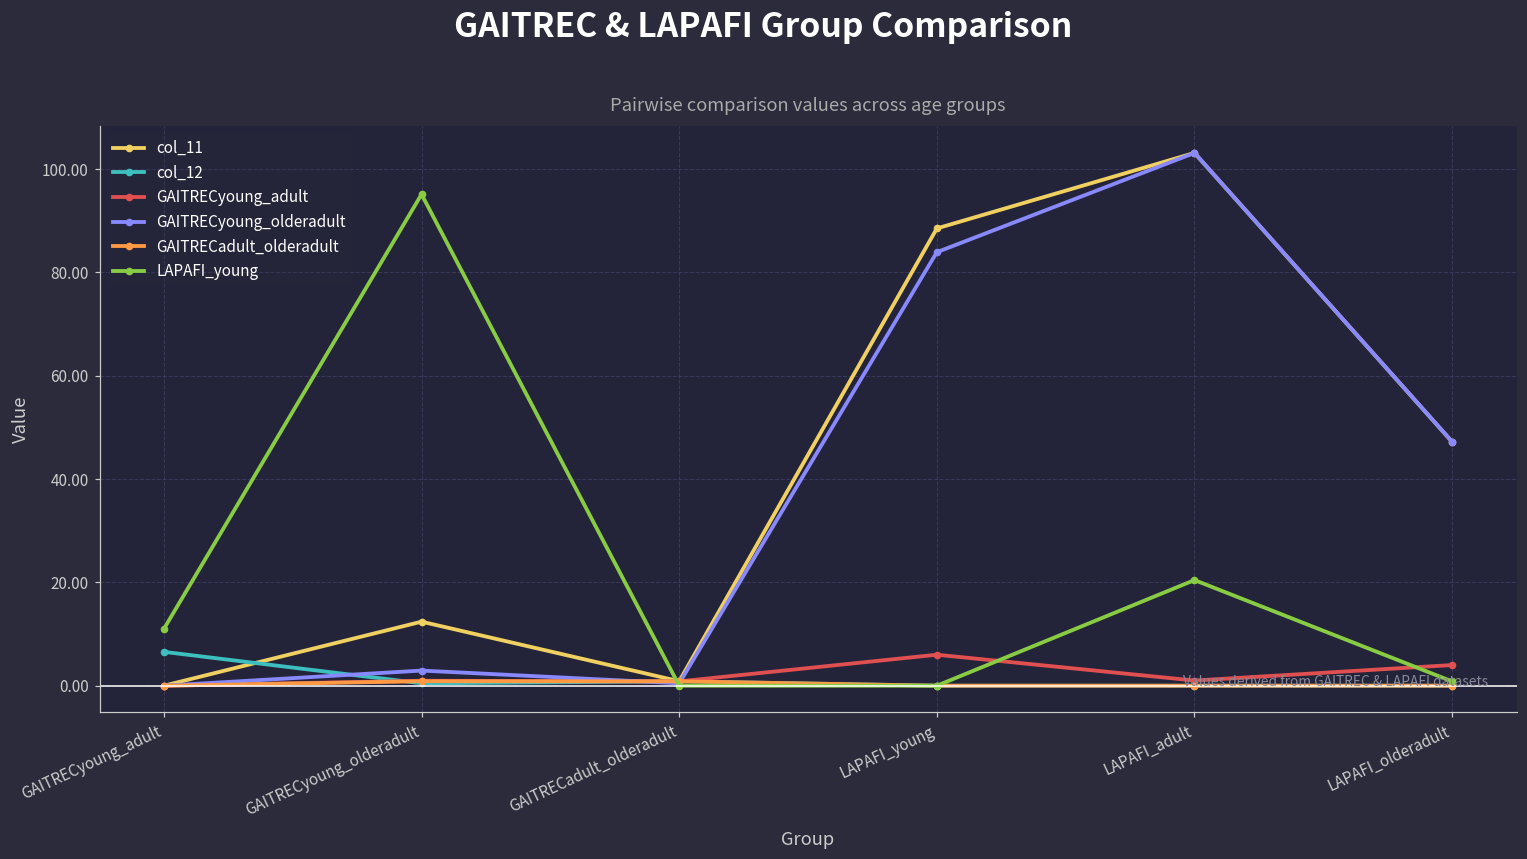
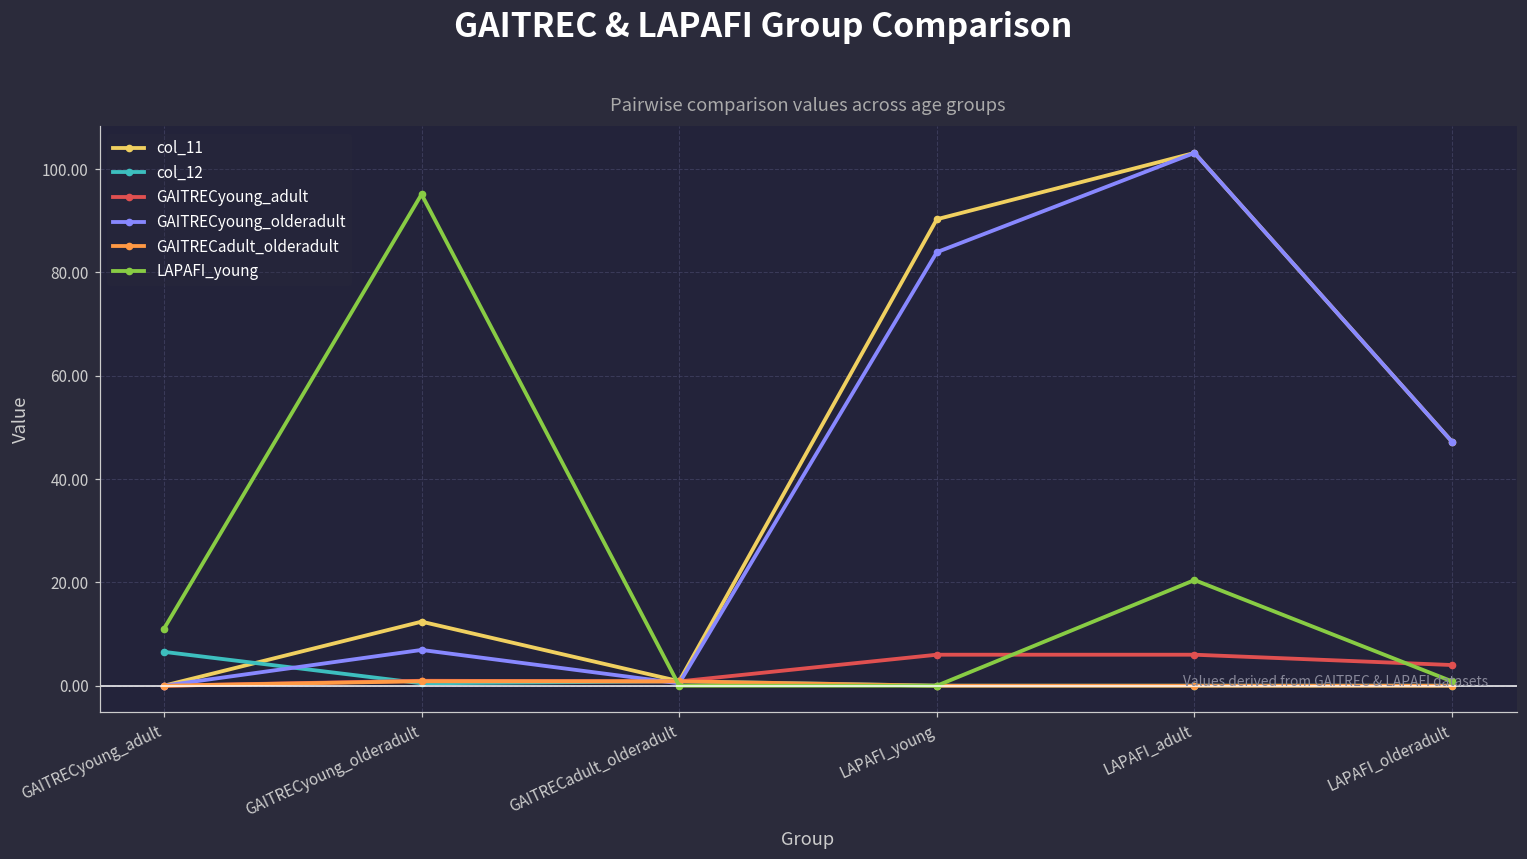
  {
    "col_11": {
      "GAITRECyoung_olderadult": 12,
-     "LAPAFI_young": 89
+     "LAPAFI_young": 90
    },
    "col_12": {
      "GAITRECyoung_adult": 7
    },
    "GAITRECyoung_adult": {
      "LAPAFI_young": 6,
-     "LAPAFI_adult": 1,
+     "LAPAFI_adult": 6,
      "LAPAFI_olderadult": 4
    },
    "GAITRECyoung_olderadult": {
-     "GAITRECyoung_olderadult": 3,
+     "GAITRECyoung_olderadult": 7,
      "LAPAFI_young": 84
    },
    "LAPAFI_young": {
      "GAITRECyoung_adult": 11,
      "GAITRECyoung_olderadult": 95,
      "LAPAFI_adult": 20,
      "LAPAFI_olderadult": 1
    }
  }
